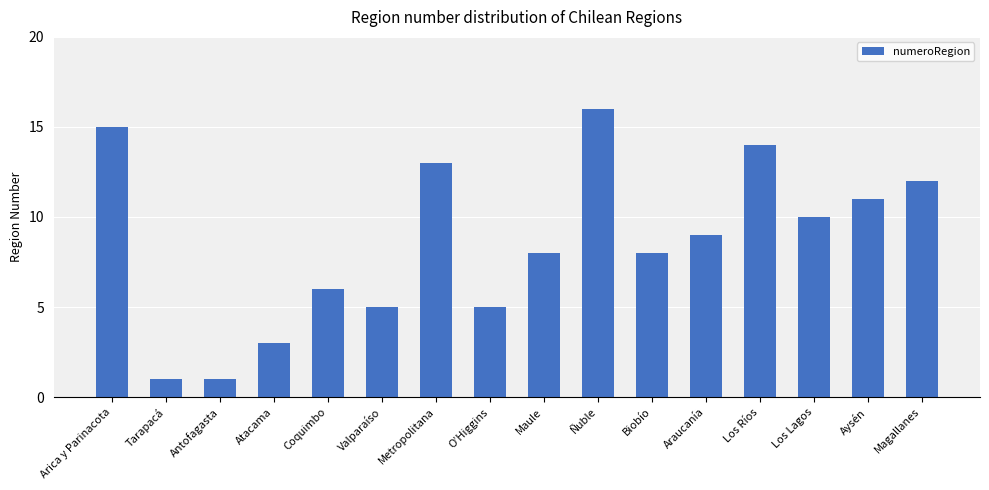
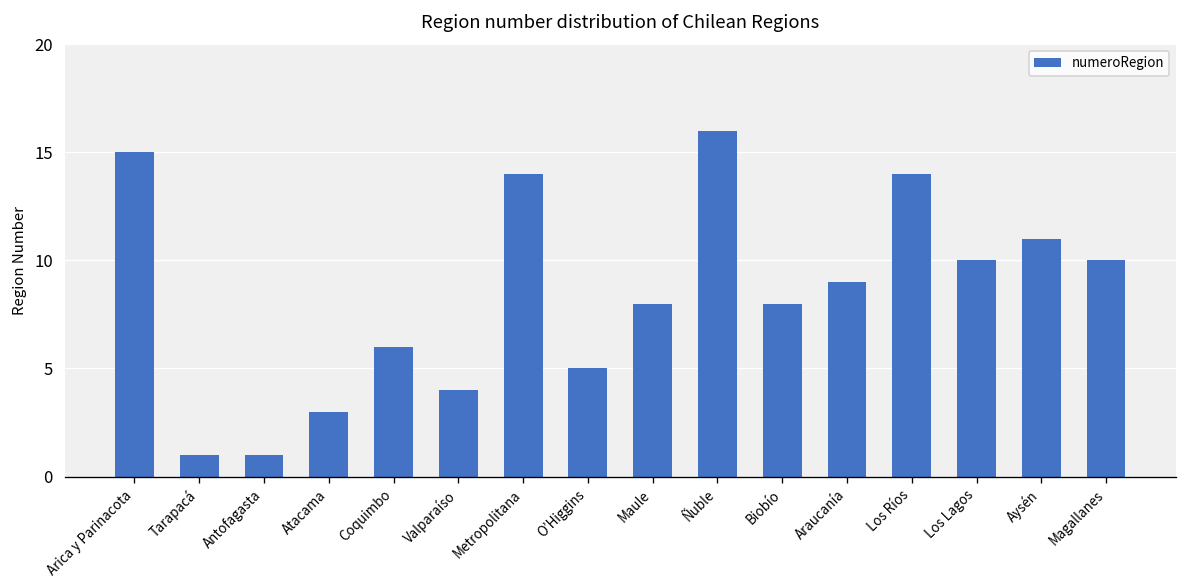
  {
    "Arica y Parinacota": 15,
    "Tarapacá": 1,
    "Antofagasta": 1,
    "Atacama": 3,
    "Coquimbo": 6,
-   "Valparaíso": 5,
-   "Metropolitana": 13,
+   "Valparaíso": 4,
+   "Metropolitana": 14,
    "O’Higgins": 5,
    "Maule": 8,
    "Ñuble": 16,
    "Biobío": 8,
    "Araucanía": 9,
    "Los Ríos": 14,
    "Los Lagos": 10,
    "Aysén": 11,
-   "Magallanes": 12
+   "Magallanes": 10
  }
